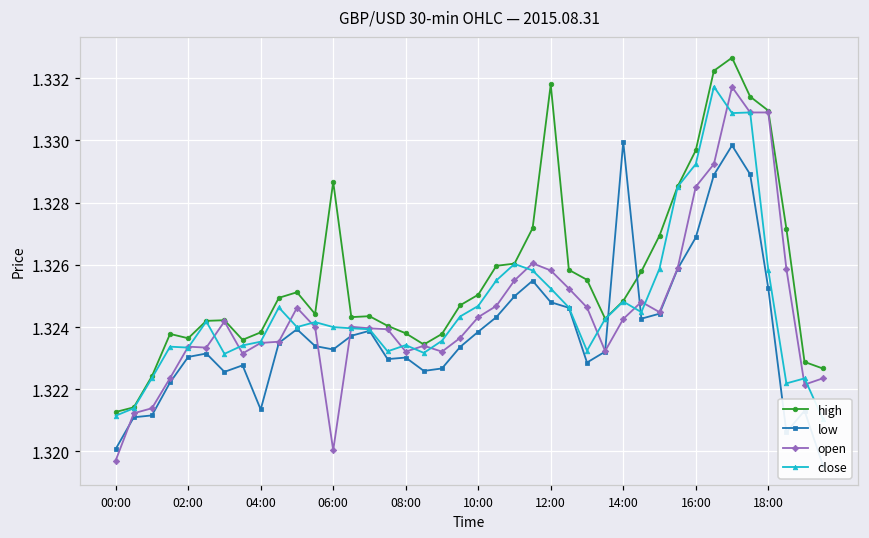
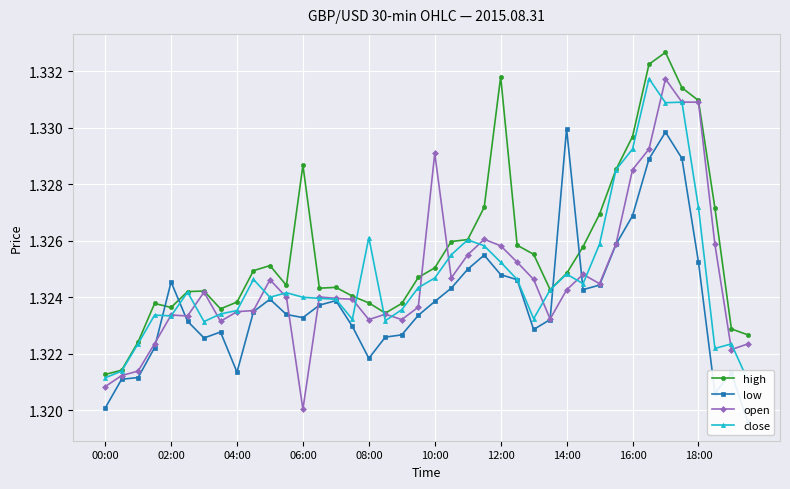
  {
    "high": {
      "00:00": 1.3213,
      "02:00": 1.3236,
      "04:00": 1.3238,
      "06:00": 1.3287,
      "08:00": 1.3238,
      "10:00": 1.3250,
      "12:00": 1.3318,
      "16:00": 1.3297
    },
    "low": {
      "00:00": 1.3201,
-     "02:00": 1.3230,
+     "02:00": 1.3245,
      "04:00": 1.3214,
      "06:00": 1.3233,
-     "08:00": 1.3230,
+     "08:00": 1.3218,
      "10:00": 1.3239,
      "12:00": 1.3248,
      "14:00": 1.3300,
      "16:00": 1.3269,
      "18:00": 1.3253
    },
    "open": {
-     "00:00": 1.3197,
+     "00:00": 1.3208,
      "06:00": 1.3200,
      "08:00": 1.3232,
-     "10:00": 1.3243,
+     "10:00": 1.3291,
      "12:00": 1.3258,
      "14:00": 1.3243,
      "16:00": 1.3285
    },
    "close": {
      "00:00": 1.3212,
      "06:00": 1.3240,
-     "08:00": 1.3234,
+     "08:00": 1.3261,
      "10:00": 1.3247,
      "12:00": 1.3252,
      "16:00": 1.3292,
-     "18:00": 1.3258
+     "18:00": 1.3272
    }
  }
